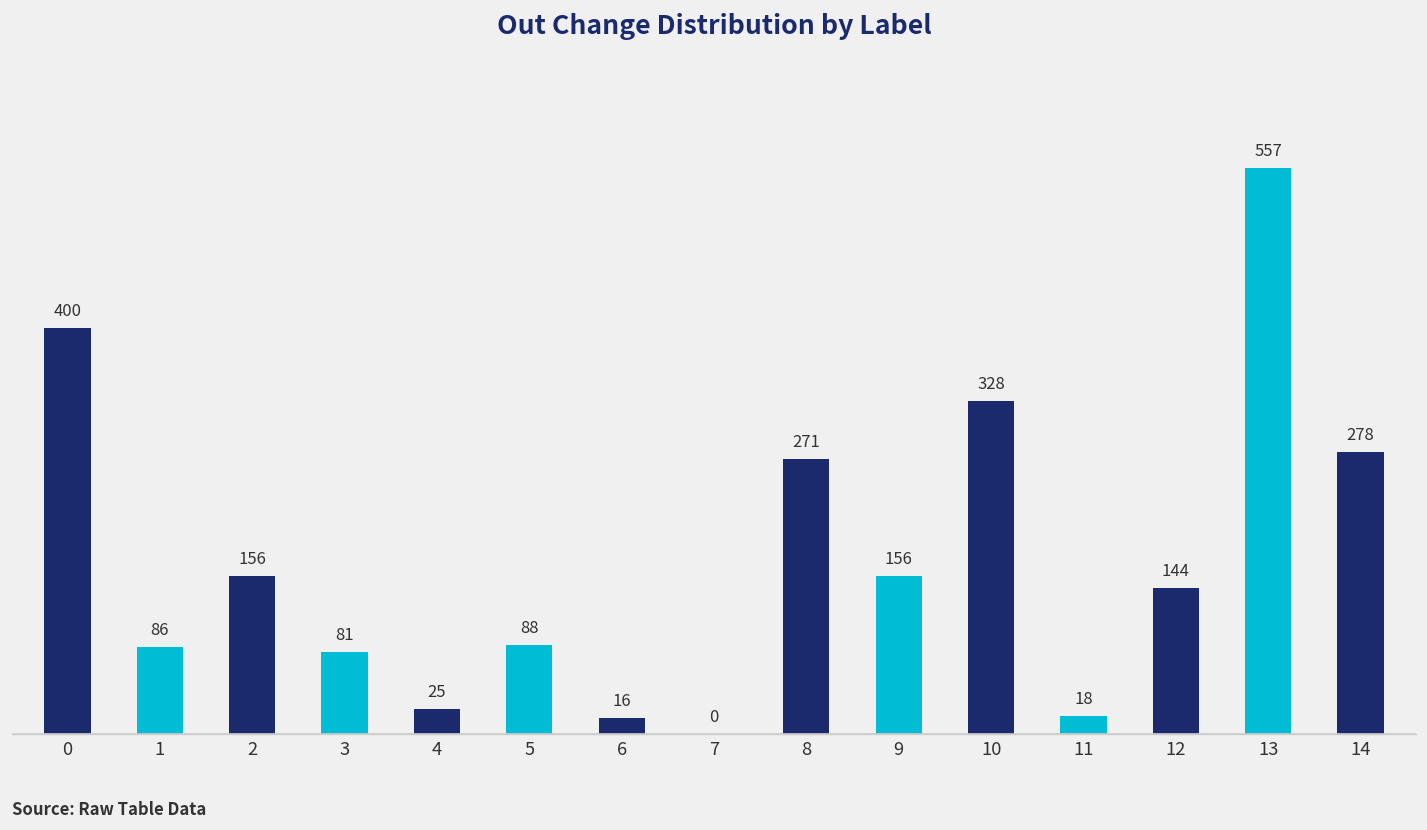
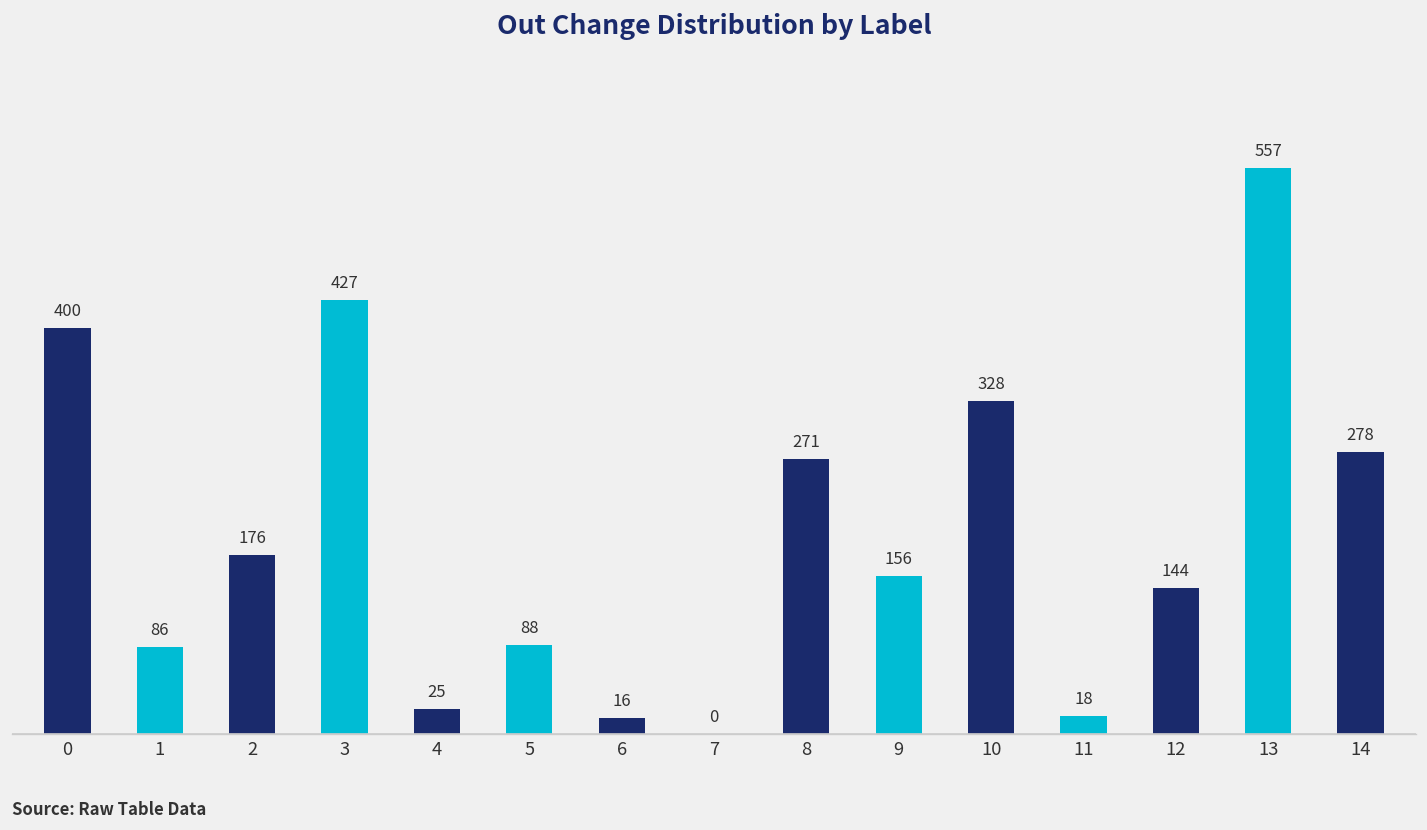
  {
    "0": 400,
    "1": 86,
-   "2": 156,
-   "3": 81,
+   "2": 176,
+   "3": 427,
    "4": 25,
    "5": 88,
    "6": 16,
    "7": 0,
    "8": 271,
    "9": 156,
    "10": 328,
    "11": 18,
    "12": 144,
    "13": 557,
    "14": 278
  }
